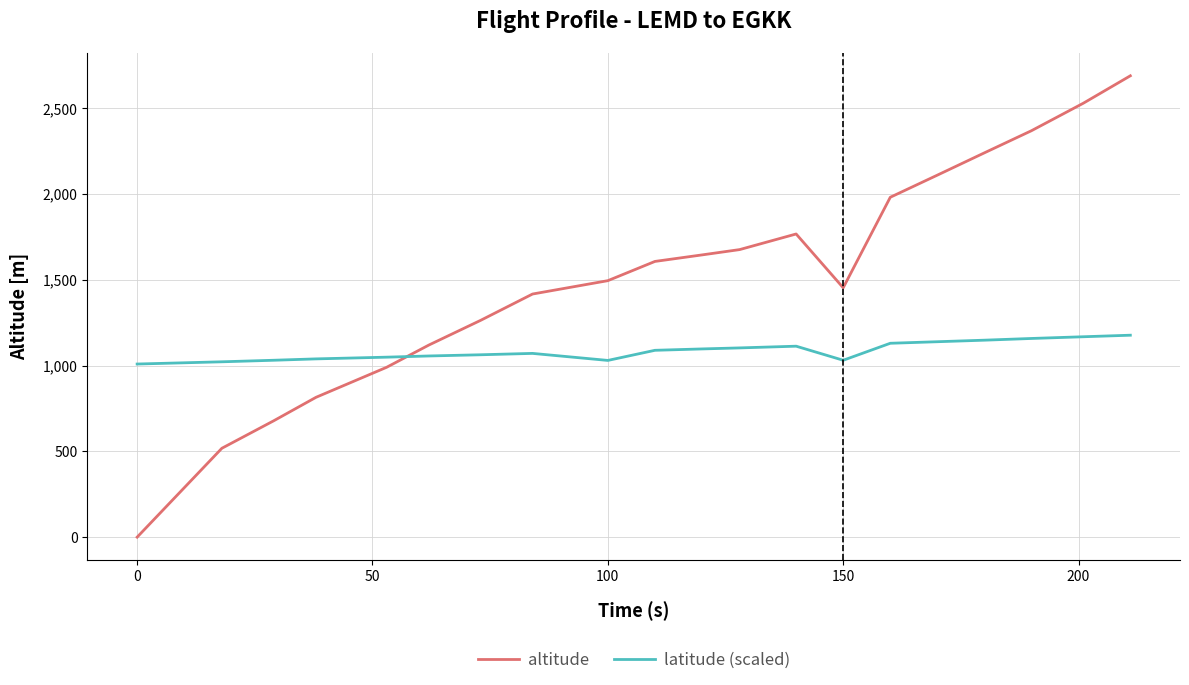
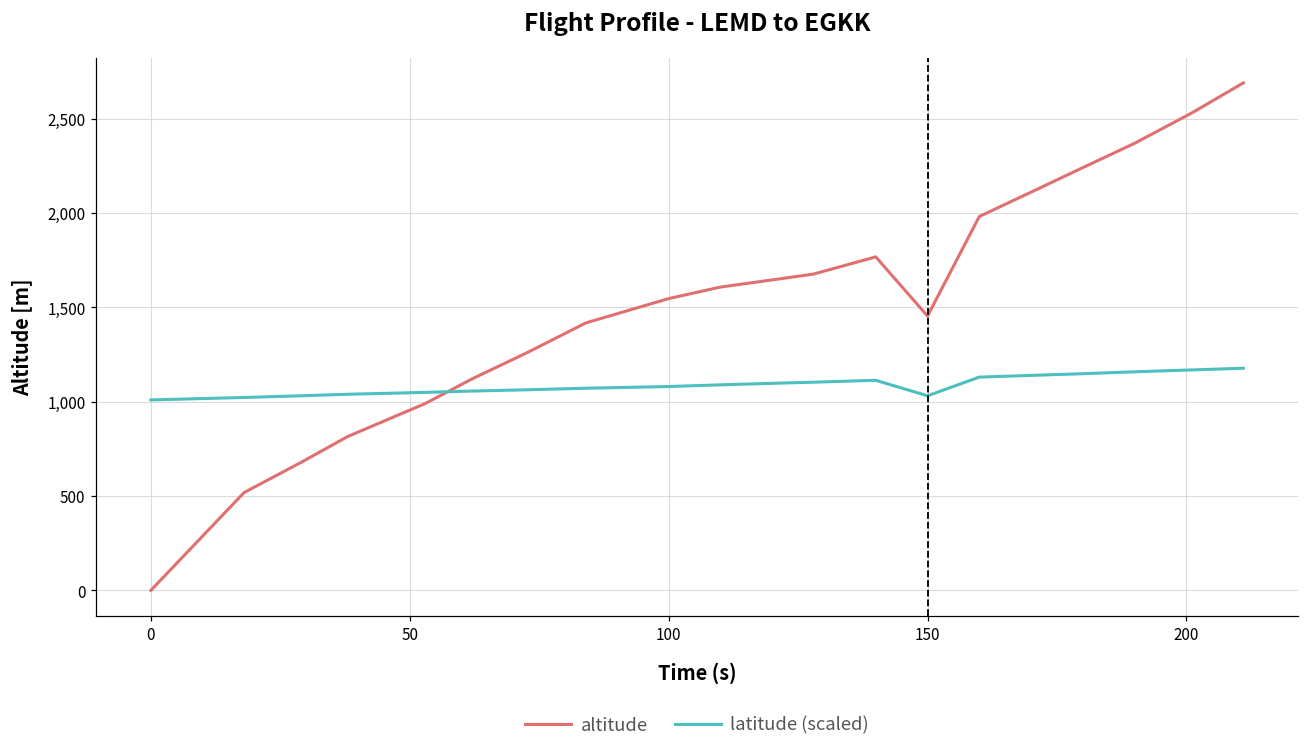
  {
    "altitude": {
      "0": "0",
-     "100": "1,490",
+     "100": "1,550",
      "150": "1,450"
    },
    "latitude (scaled)": {
      "0": "1,010",
-     "100": "1,030",
+     "100": "1,080",
      "150": "1,030"
    }
  }
